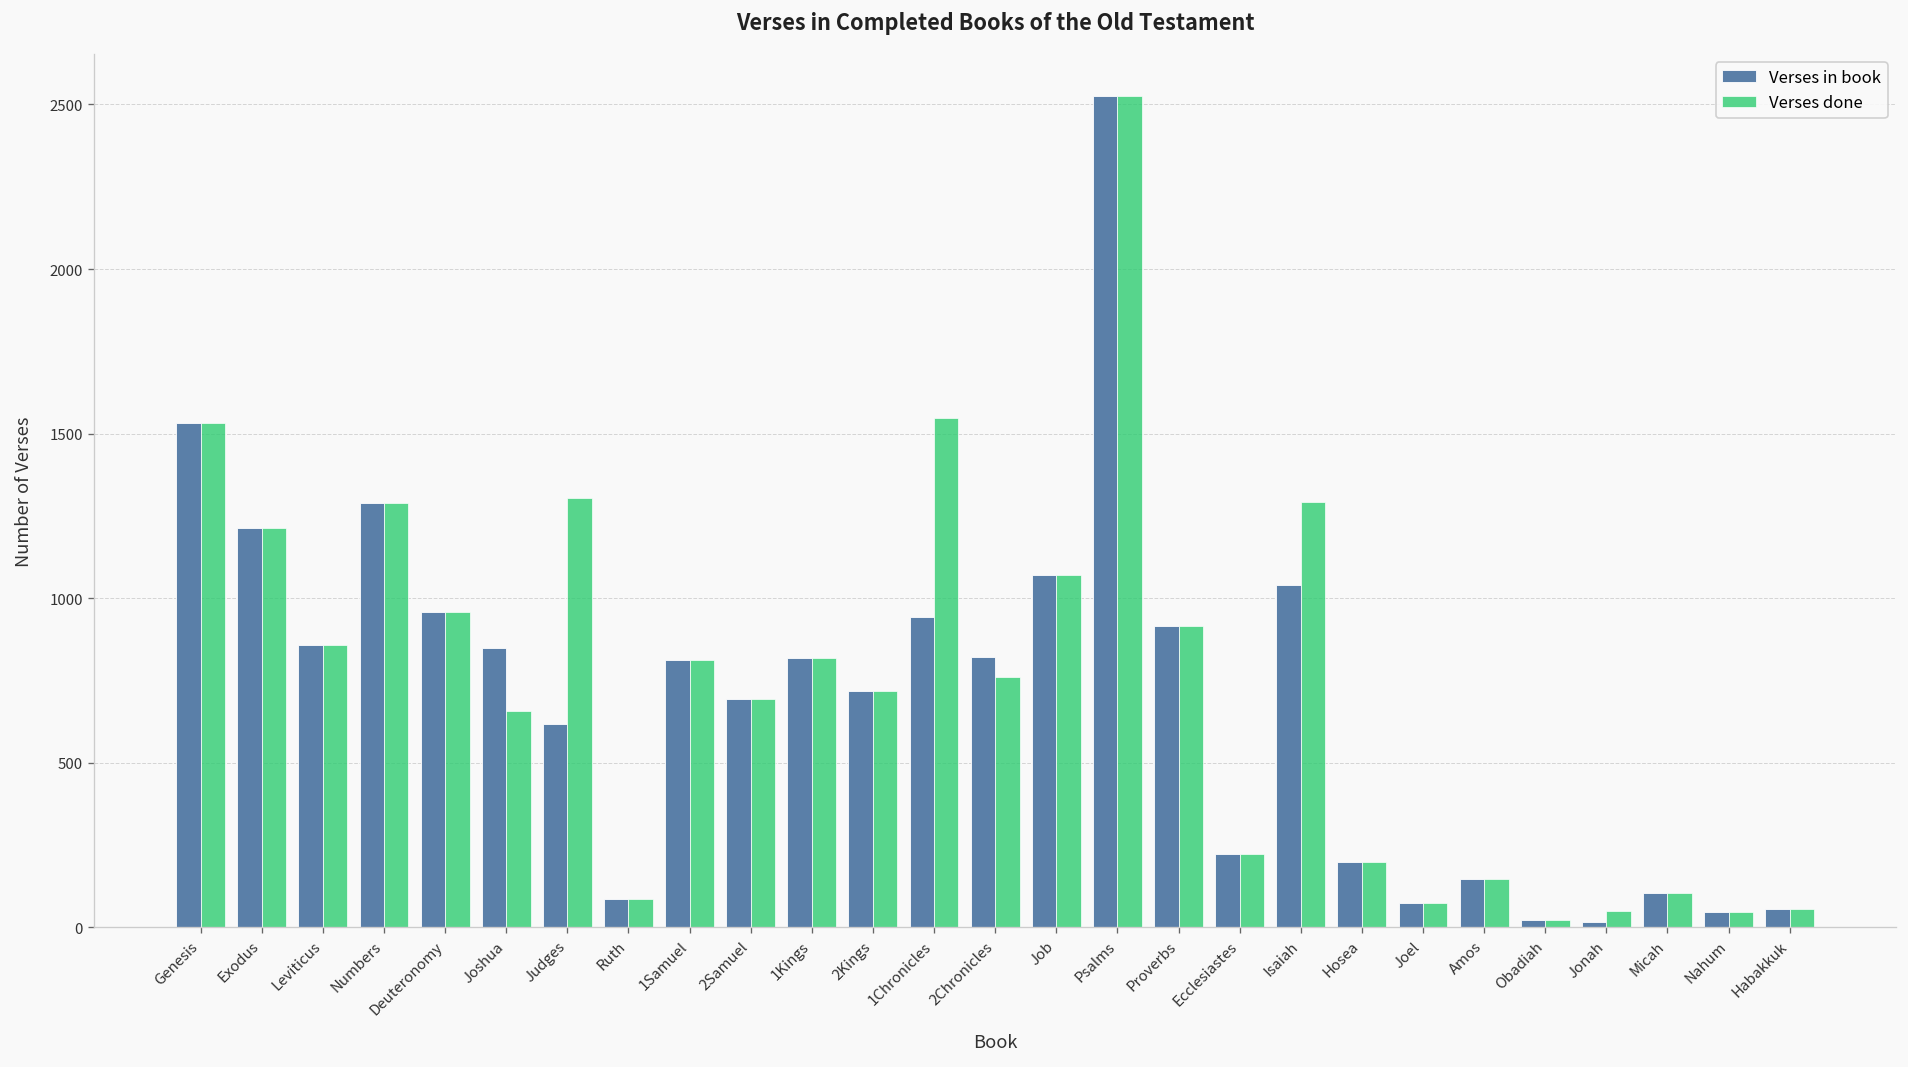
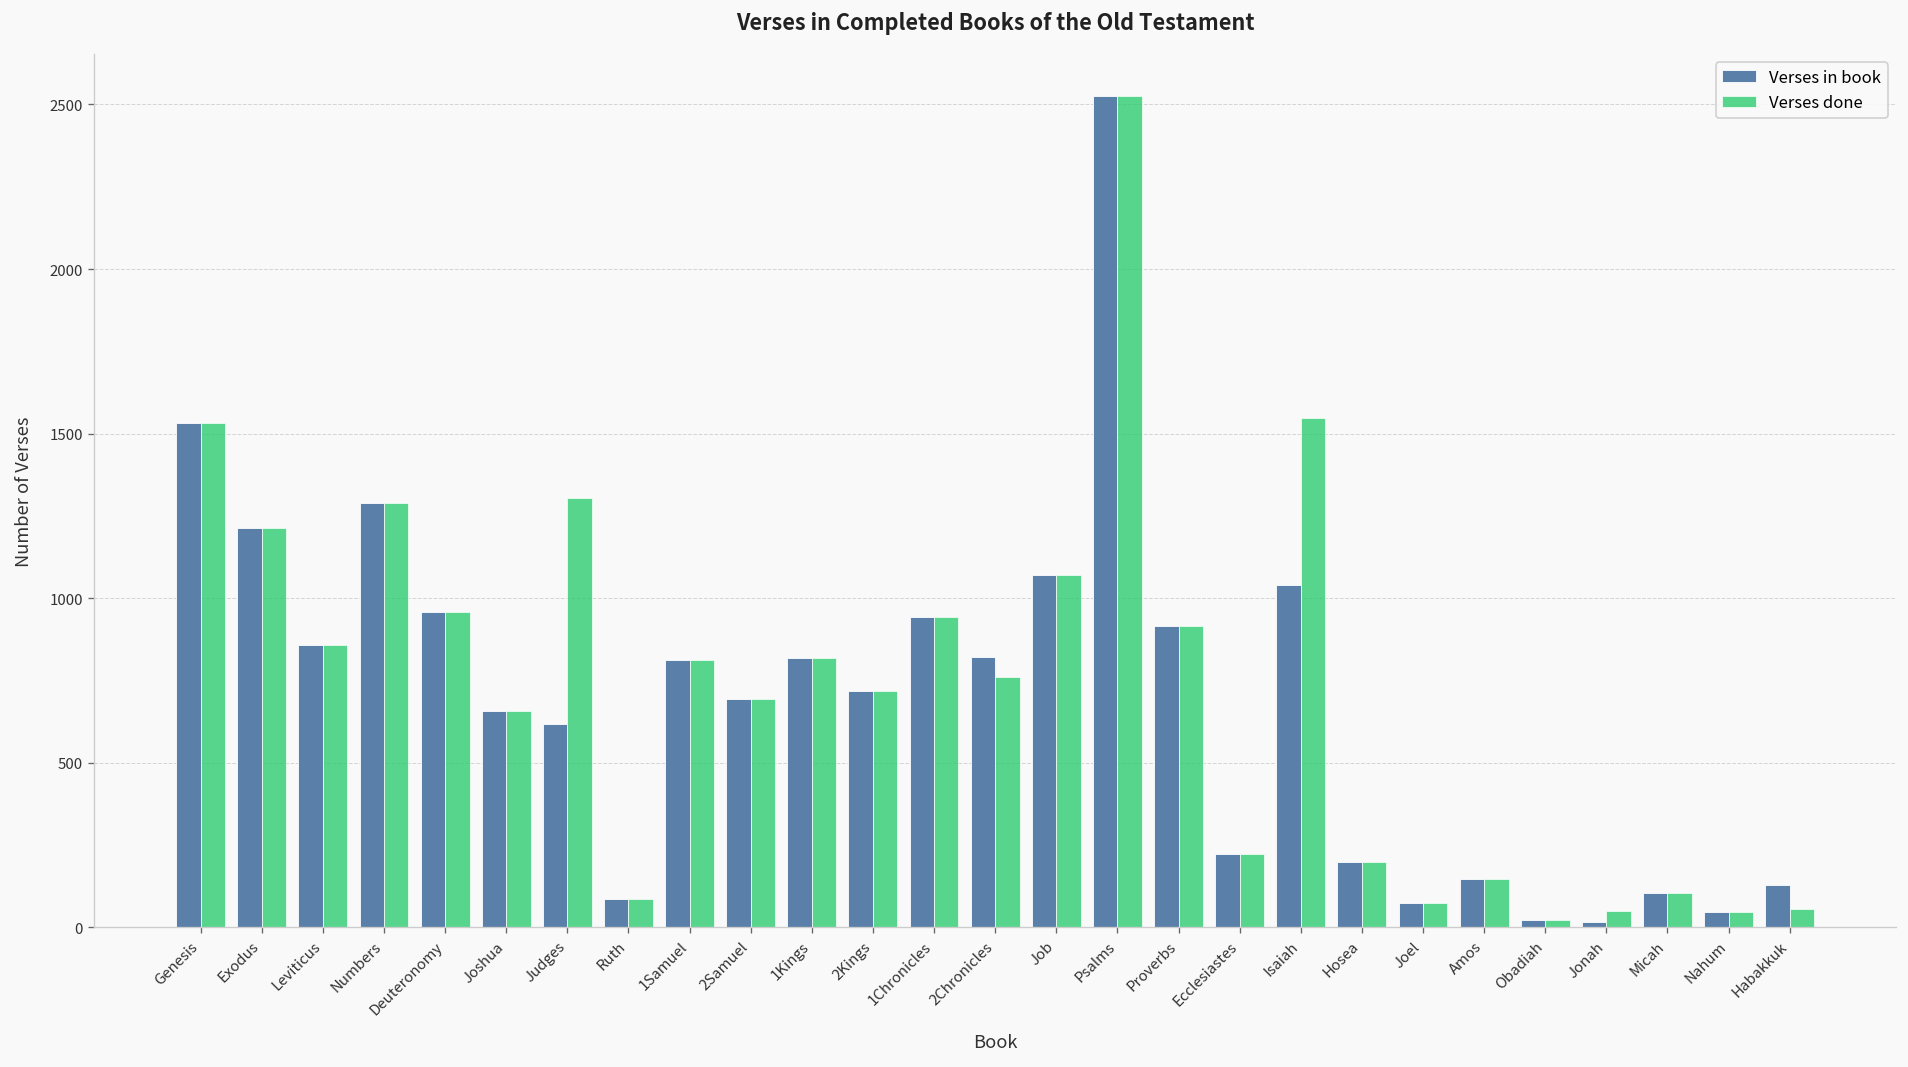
  {
    "Verses in book": {
      "Genesis": 1530,
      "Exodus": 1210,
      "Leviticus": 860,
      "Numbers": 1290,
      "Deuteronomy": 960,
-     "Joshua": 850,
+     "Joshua": 660,
      "Judges": 620,
      "Ruth": 90,
      "1Samuel": 810,
      "2Samuel": 700,
      "1Kings": 820,
      "2Kings": 720,
      "1Chronicles": 940,
      "2Chronicles": 820,
      "Job": 1070,
      "Psalms": 2530,
      "Proverbs": 920,
      "Ecclesiastes": 220,
      "Isaiah": 1040,
      "Hosea": 200,
      "Joel": 70,
      "Amos": 150,
      "Obadiah": 20,
      "Jonah": 20,
      "Micah": 110,
      "Nahum": 50,
-     "Habakkuk": 60
+     "Habakkuk": 130
    },
    "Verses done": {
      "Genesis": 1530,
      "Exodus": 1210,
      "Leviticus": 860,
      "Numbers": 1290,
      "Deuteronomy": 960,
      "Joshua": 660,
      "Judges": 1300,
      "Ruth": 90,
      "1Samuel": 810,
      "2Samuel": 700,
      "1Kings": 820,
      "2Kings": 720,
-     "1Chronicles": 1550,
+     "1Chronicles": 940,
      "2Chronicles": 760,
      "Job": 1070,
      "Psalms": 2530,
      "Proverbs": 920,
      "Ecclesiastes": 220,
-     "Isaiah": 1290,
+     "Isaiah": 1550,
      "Hosea": 200,
      "Joel": 70,
      "Amos": 150,
      "Obadiah": 20,
      "Jonah": 50,
      "Micah": 110,
      "Nahum": 50,
      "Habakkuk": 60
    }
  }
